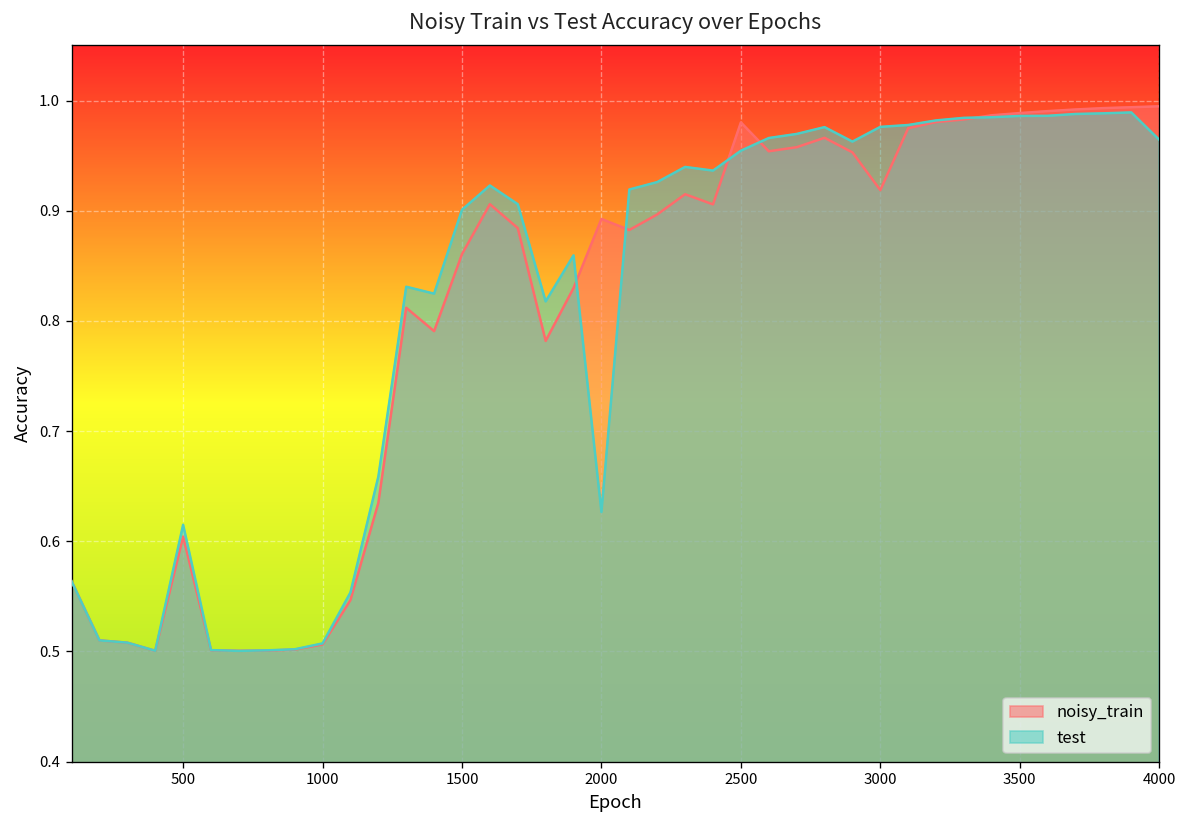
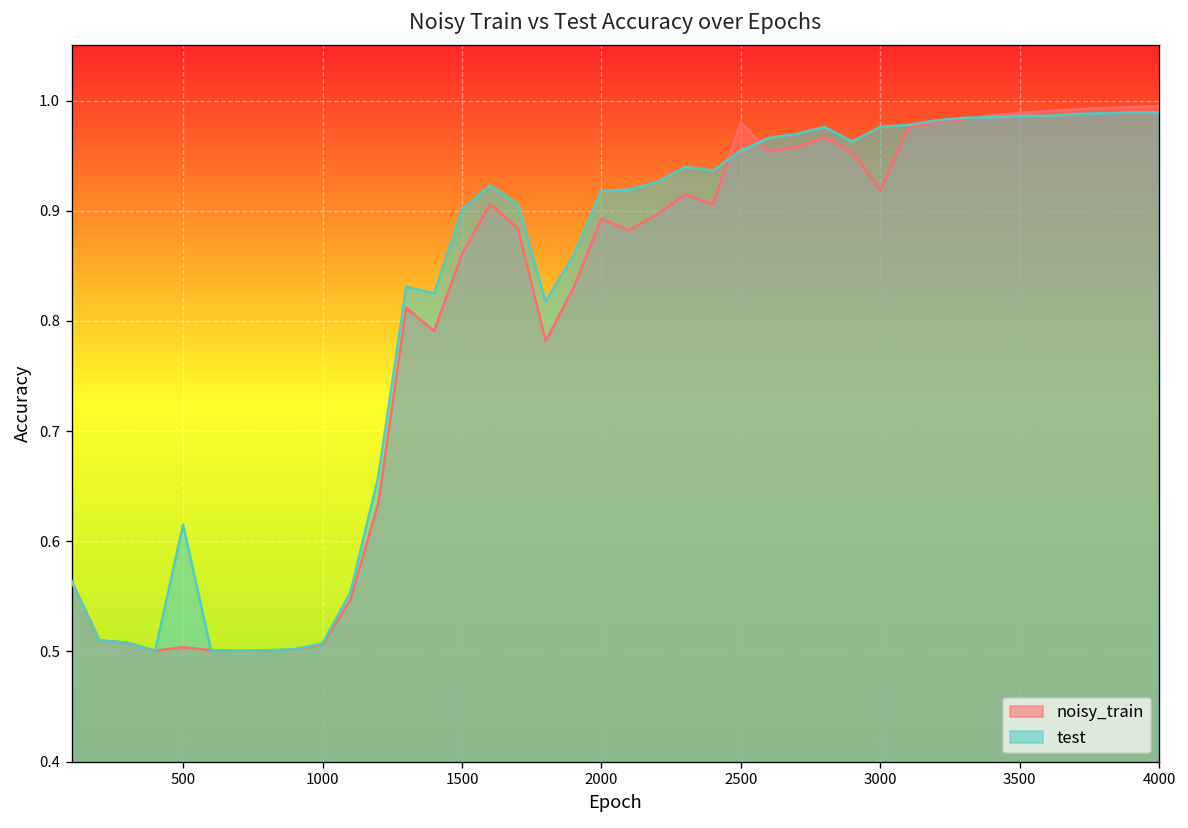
  {
    "noisy_train": {
-     "500": 0.60,
+     "500": 0.50,
      "1500": 0.86,
      "2000": 0.89,
      "2500": 0.98,
      "3000": 0.92,
      "4000": 0.99
    },
    "test": {
      "500": 0.62,
      "1500": 0.90,
-     "2000": 0.63,
+     "2000": 0.92,
      "2500": 0.95,
      "3000": 0.98,
-     "4000": 0.96
+     "4000": 0.99
    }
  }
